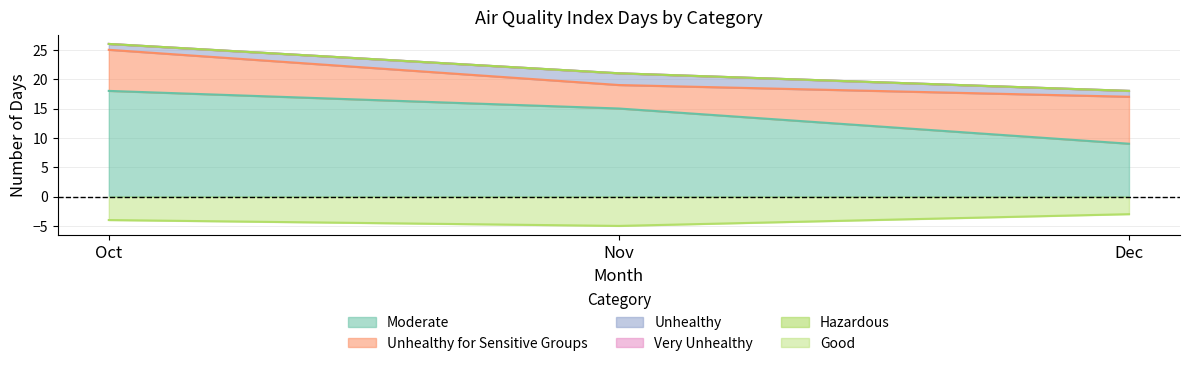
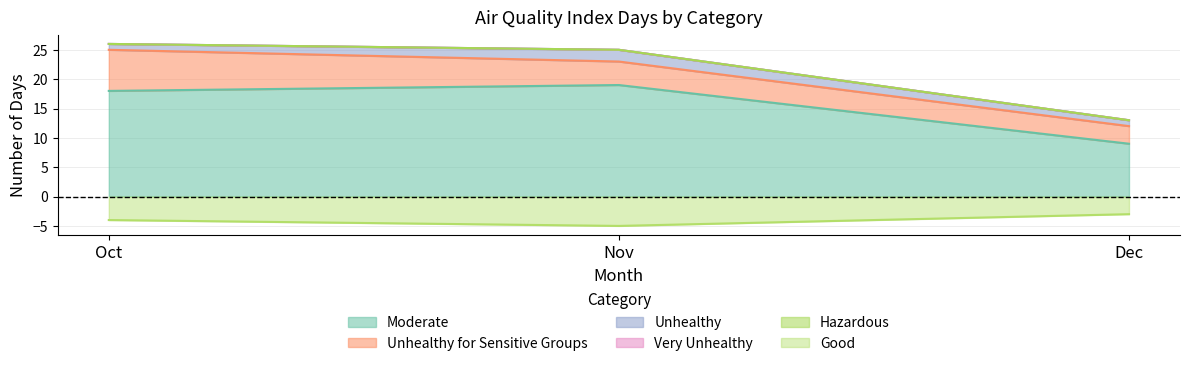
  {
    "Moderate": {
      "Oct": 18,
-     "Nov": 15,
+     "Nov": 19,
      "Dec": 9
    },
    "Unhealthy for Sensitive Groups": {
      "Oct": 7,
      "Nov": 4,
-     "Dec": 8
+     "Dec": 3
    }
  }
